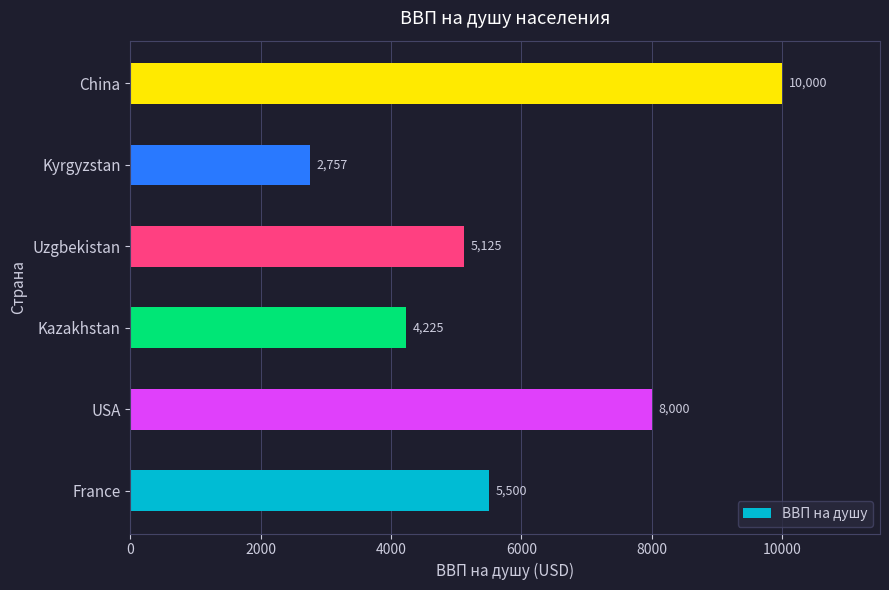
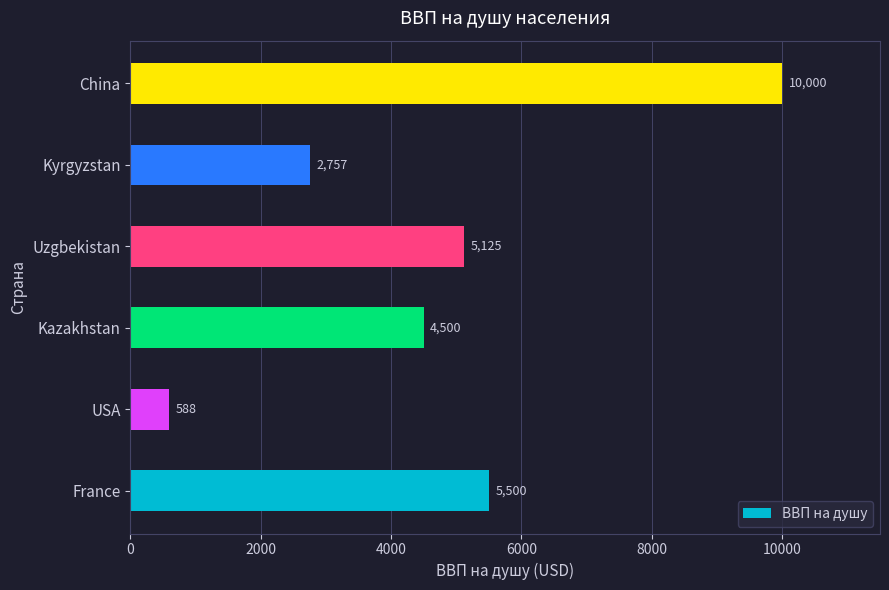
  {
    "China": "10,000",
    "Kyrgyzstan": "2,757",
    "Uzgbekistan": "5,125",
-   "Kazakhstan": "4,225",
-   "USA": "8,000",
+   "Kazakhstan": "4,500",
+   "USA": "588",
    "France": "5,500"
  }
